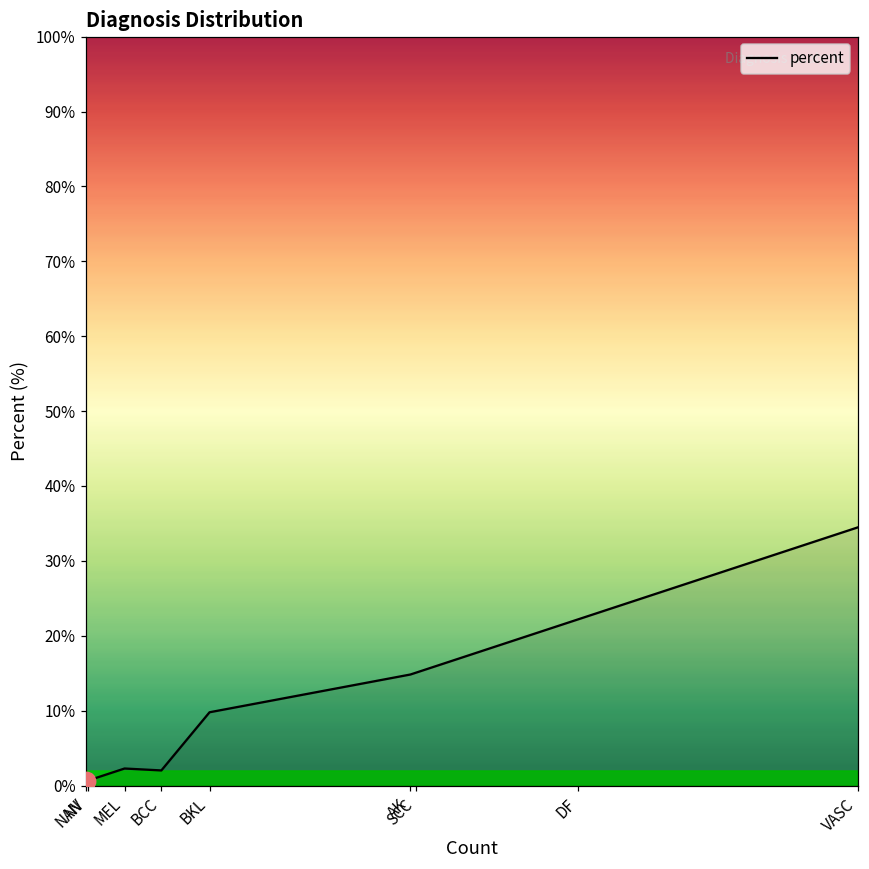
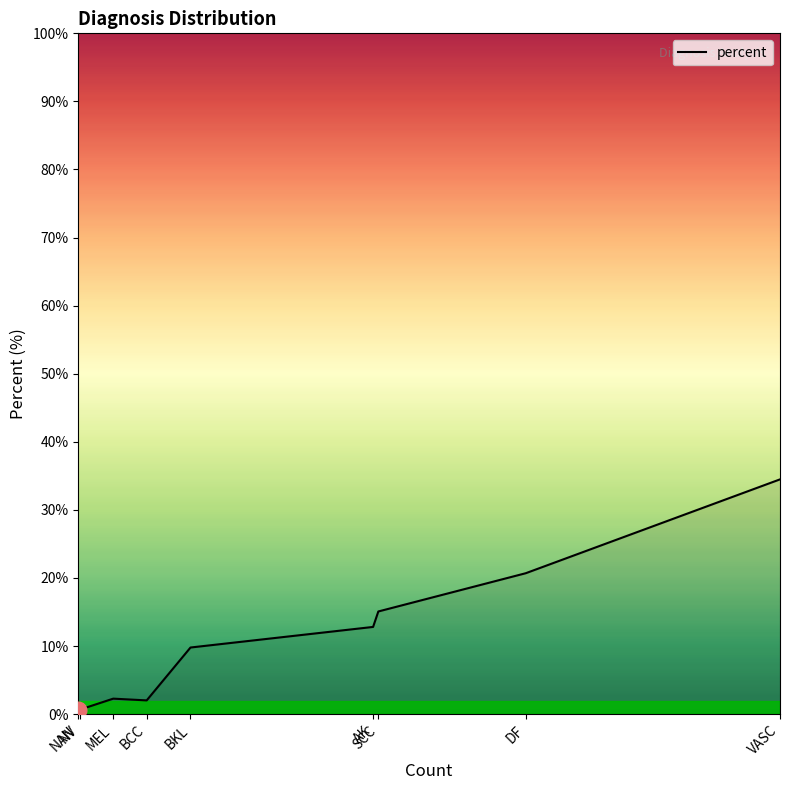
  {
    "percent": {
      "MEL": "2%",
      "BCC": "2%",
      "BKL": "10%",
-     "AK": "15%",
+     "AK": "13%",
      "SCC": "15%",
-     "DF": "22%",
+     "DF": "21%",
      "VASC": "34%"
    }
  }
